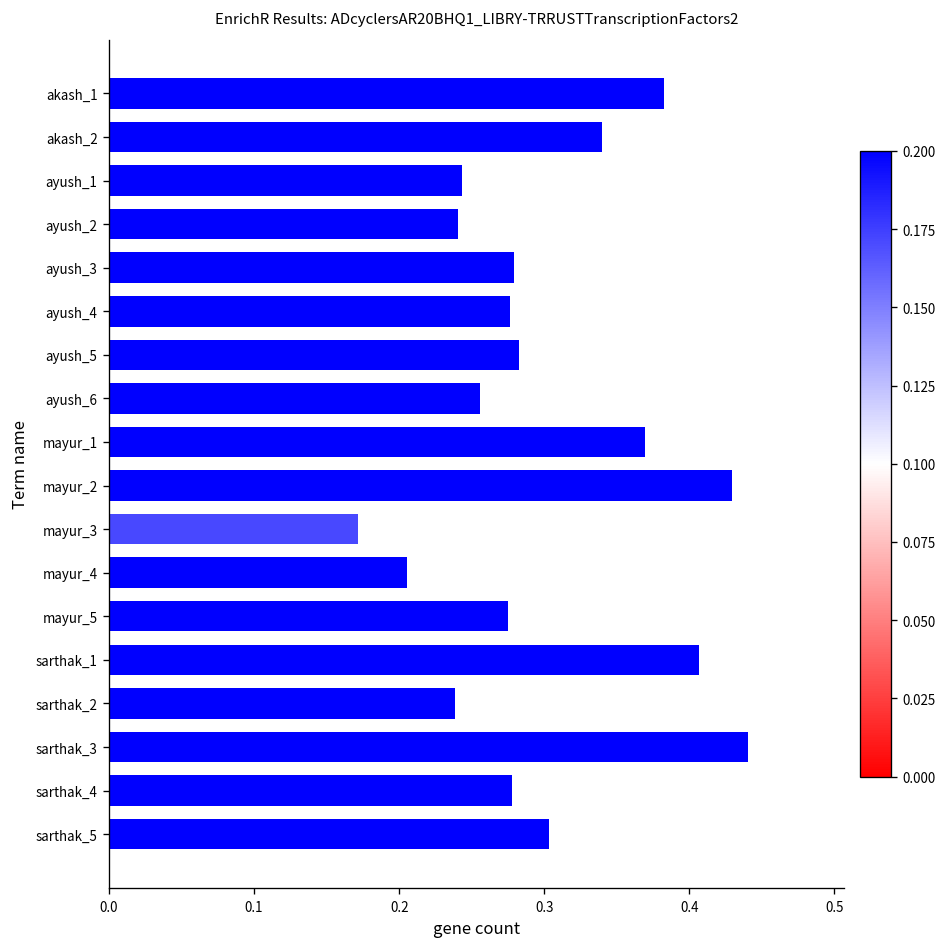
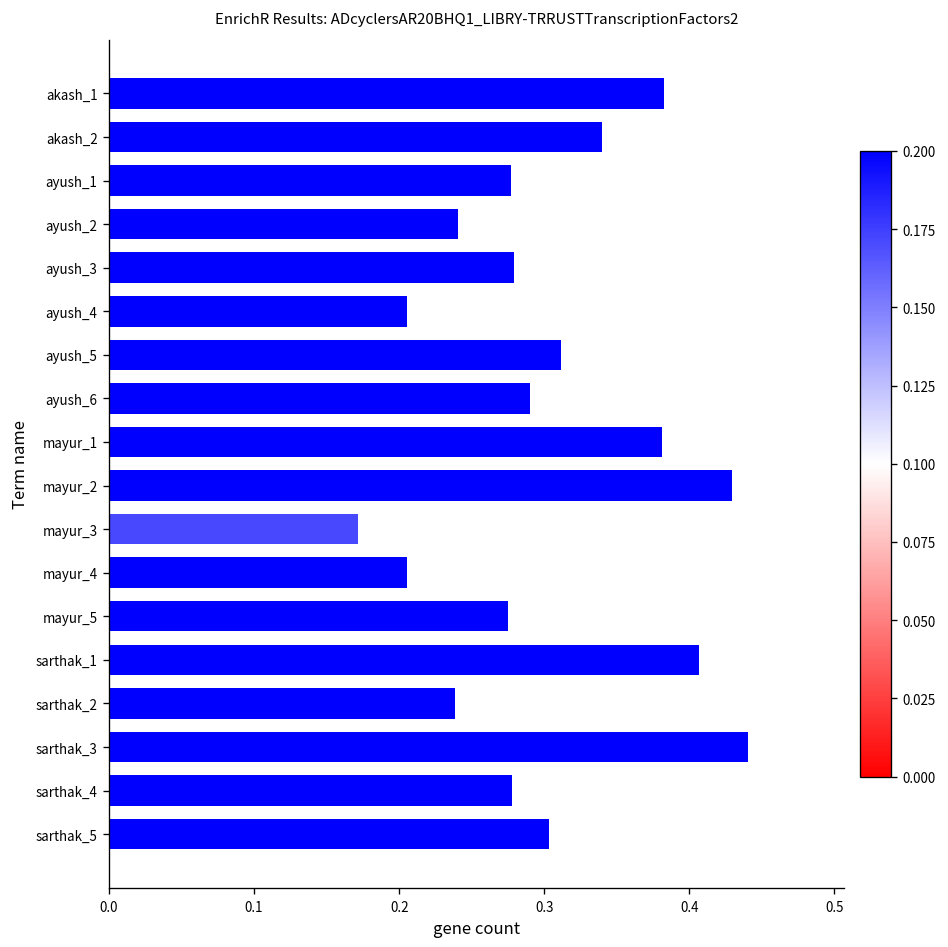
  {
    "akash_1": 0.383,
    "akash_2": 0.340,
-   "ayush_1": 0.244,
+   "ayush_1": 0.277,
    "ayush_2": 0.241,
    "ayush_3": 0.279,
-   "ayush_4": 0.276,
-   "ayush_5": 0.282,
-   "ayush_6": 0.256,
-   "mayur_1": 0.369,
+   "ayush_4": 0.205,
+   "ayush_5": 0.312,
+   "ayush_6": 0.290,
+   "mayur_1": 0.381,
    "mayur_2": 0.430,
    "mayur_3": 0.172,
    "mayur_4": 0.205,
    "mayur_5": 0.275,
    "sarthak_1": 0.406,
    "sarthak_2": 0.239,
    "sarthak_3": 0.441,
    "sarthak_4": 0.278,
    "sarthak_5": 0.303
  }
